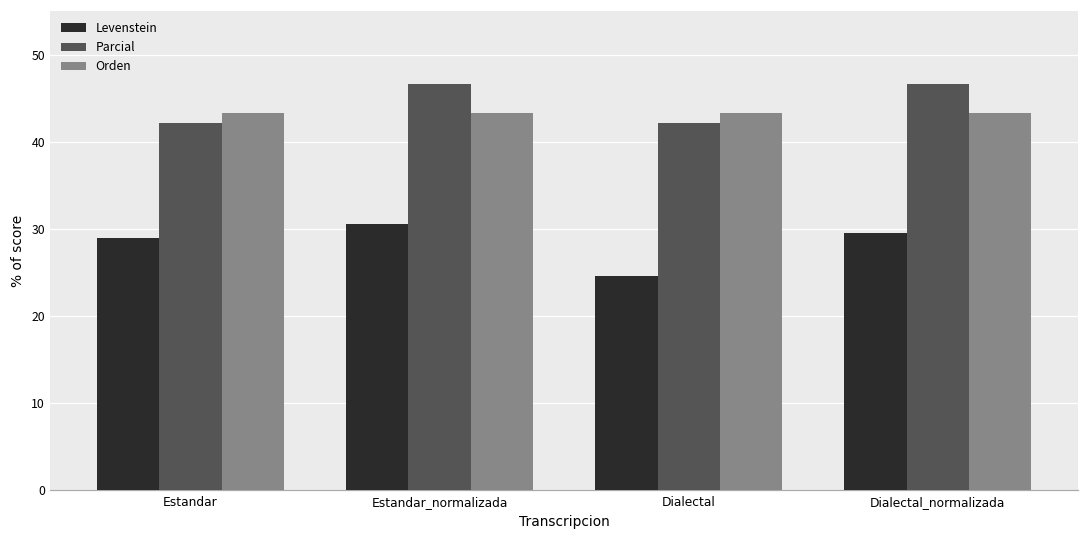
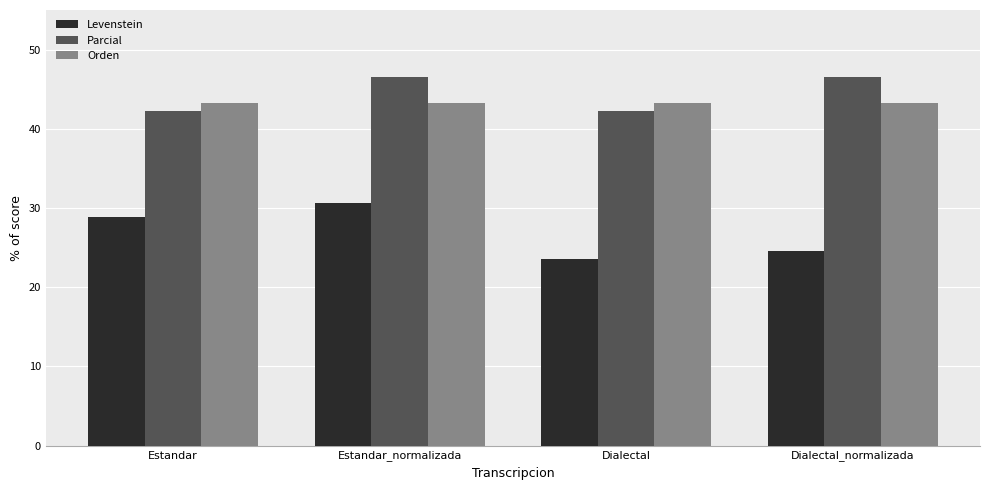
  {
    "Levenstein": {
      "Estandar": 29,
      "Estandar_normalizada": 31,
-     "Dialectal": 25,
-     "Dialectal_normalizada": 30
+     "Dialectal": 24,
+     "Dialectal_normalizada": 25
    },
    "Parcial": {
      "Estandar": 42,
      "Estandar_normalizada": 47,
      "Dialectal": 42,
      "Dialectal_normalizada": 47
    },
    "Orden": {
      "Estandar": 43,
      "Estandar_normalizada": 43,
      "Dialectal": 43,
      "Dialectal_normalizada": 43
    }
  }
